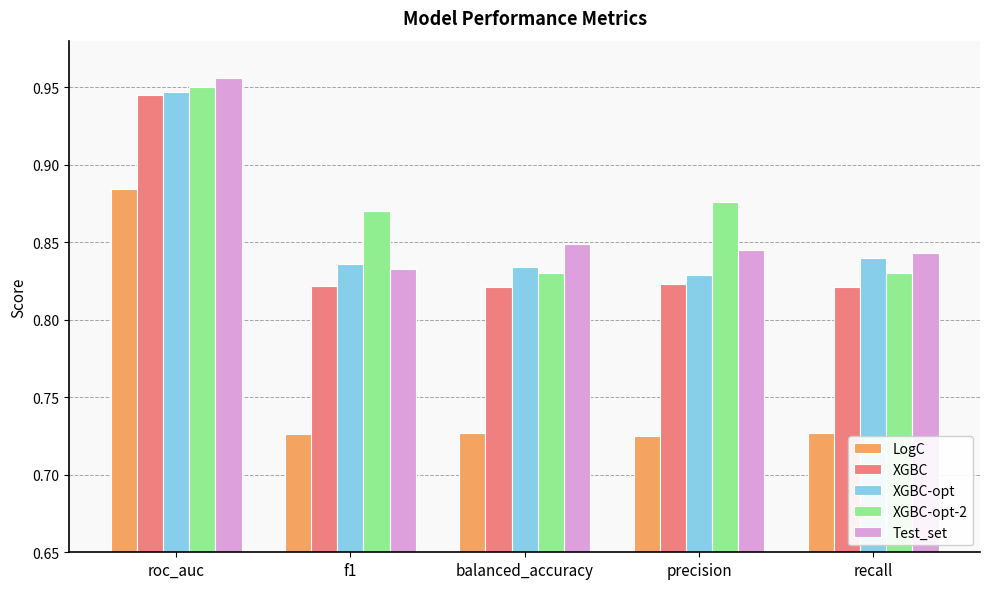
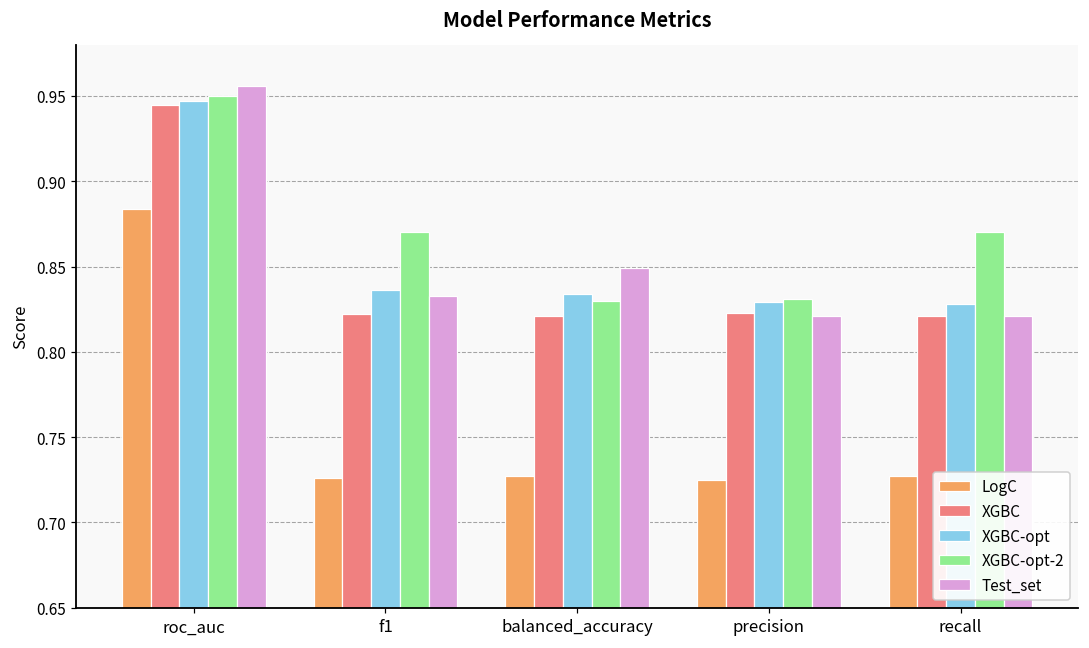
  {
    "XGBC-opt": {
      "roc_auc": 0.947,
      "f1": 0.836,
      "balanced_accuracy": 0.834,
      "precision": 0.829,
-     "recall": 0.840
+     "recall": 0.828
    },
    "XGBC-opt-2": {
      "roc_auc": 0.950,
      "f1": 0.870,
      "balanced_accuracy": 0.830,
-     "precision": 0.876,
-     "recall": 0.83
+     "precision": 0.831,
+     "recall": 0.87
    },
    "Test_set": {
      "roc_auc": 0.956,
      "f1": 0.833,
      "balanced_accuracy": 0.849,
-     "precision": 0.845,
-     "recall": 0.843
+     "precision": 0.821,
+     "recall": 0.821
    }
  }
